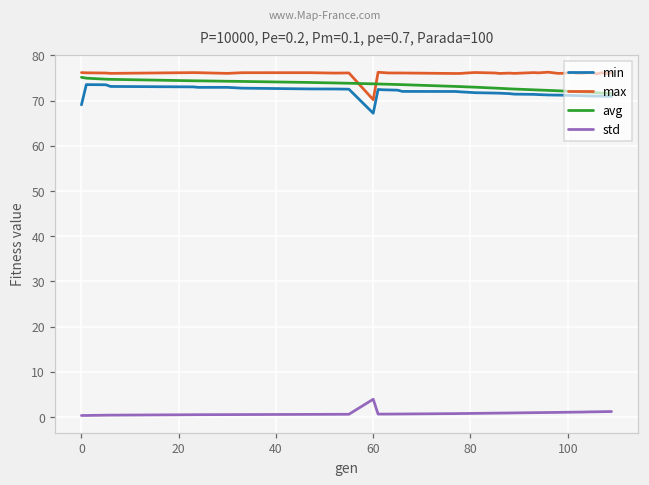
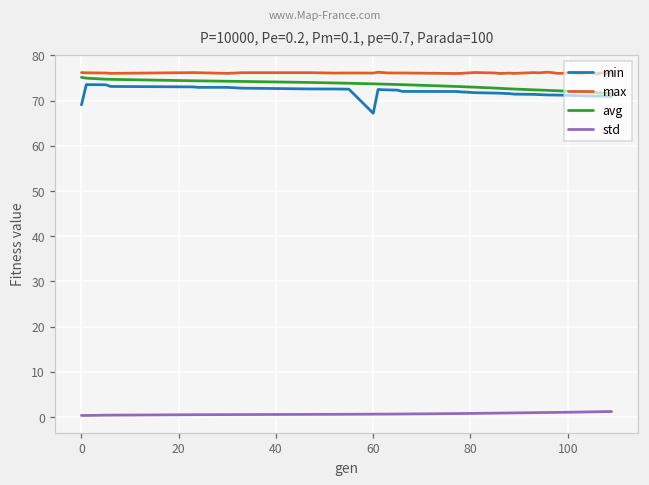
  {
    "min": {
      "0": 69,
      "60": 67
    },
    "max": {
      "0": 76,
-     "60": 70
+     "60": 76
    },
    "avg": {
      "0": 75,
      "60": 74
    },
    "std": {
      "0": 0,
-     "60": 4
+     "60": 1
    }
  }
